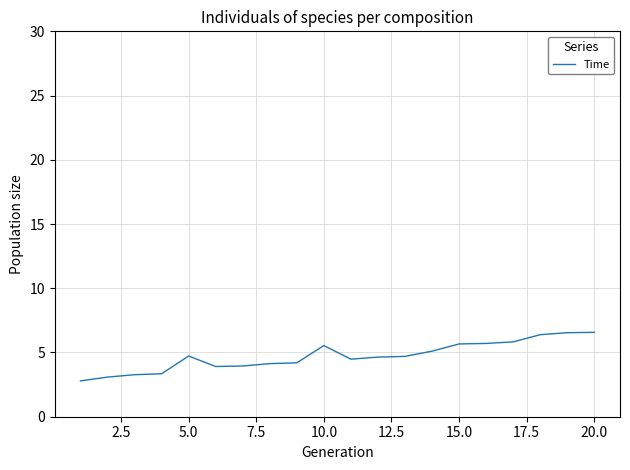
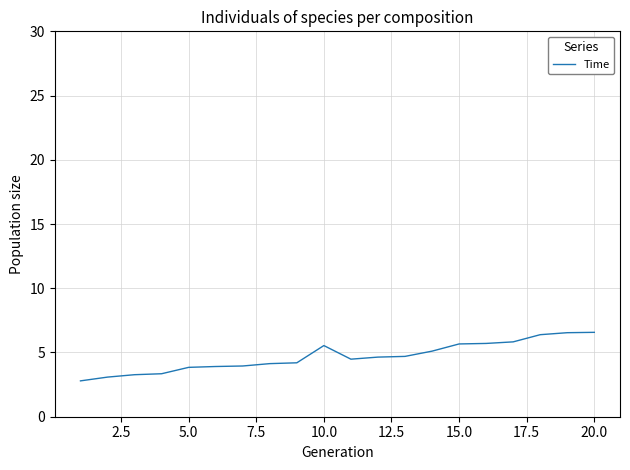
  {
-   "5.0": 4.7,
+   "5.0": 3.8,
    "10.0": 5.5,
    "15.0": 5.7,
    "20.0": 6.6
  }
